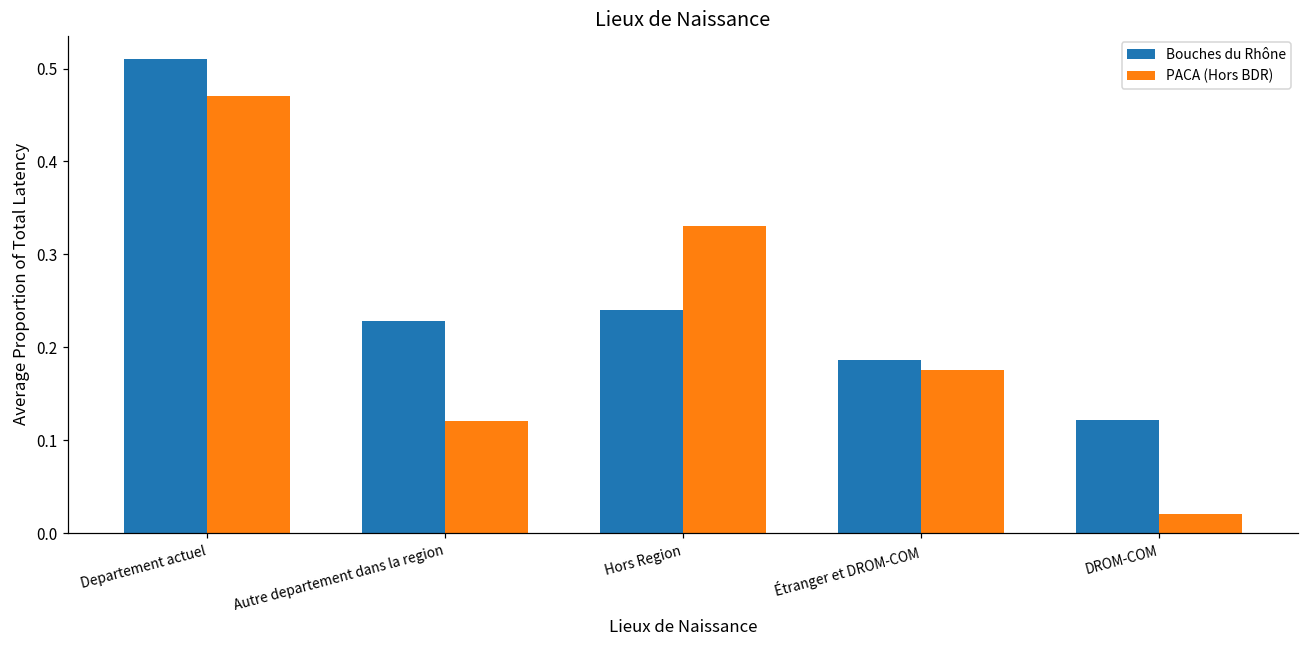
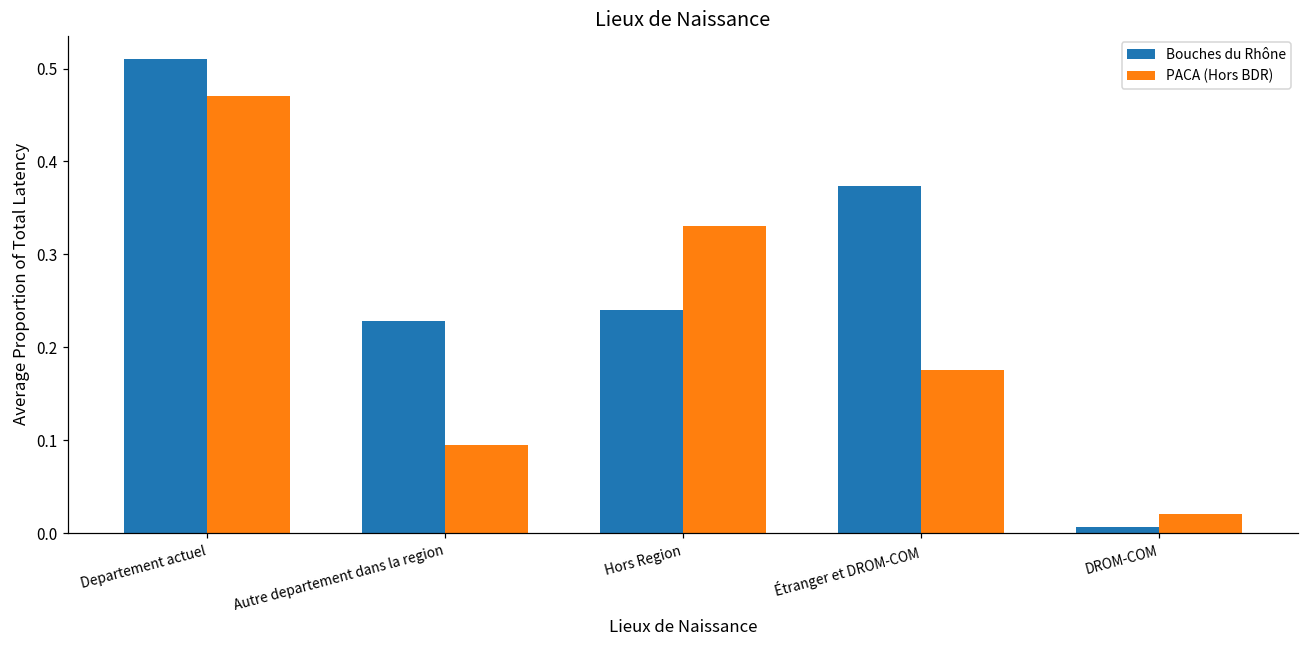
  {
    "Bouches du Rhône": {
      "Departement actuel": 0.51,
      "Autre departement dans la region": 0.23,
      "Hors Region": 0.24,
-     "Étranger et DROM-COM": 0.19,
-     "DROM-COM": 0.12
+     "Étranger et DROM-COM": 0.37,
+     "DROM-COM": 0.01
    },
    "PACA (Hors BDR)": {
      "Departement actuel": 0.47,
-     "Autre departement dans la region": 0.12,
+     "Autre departement dans la region": 0.10,
      "Hors Region": 0.33,
      "Étranger et DROM-COM": 0.18,
      "DROM-COM": 0.02
    }
  }
